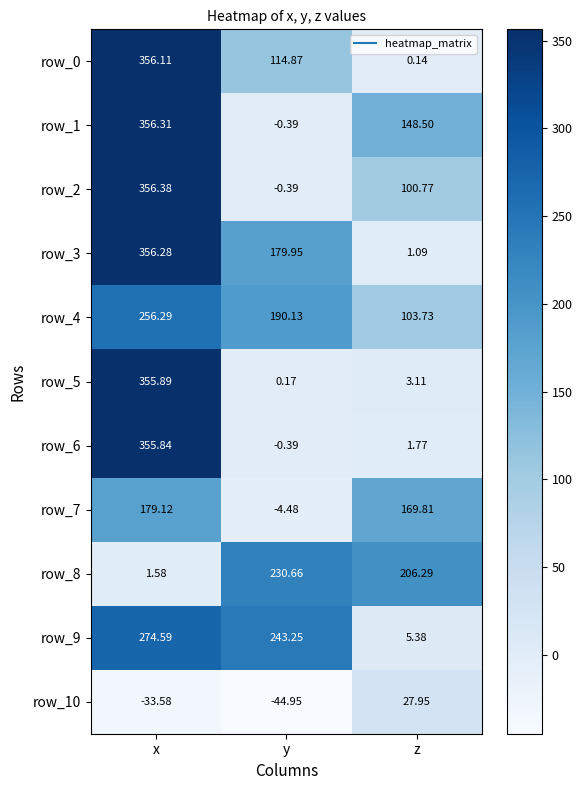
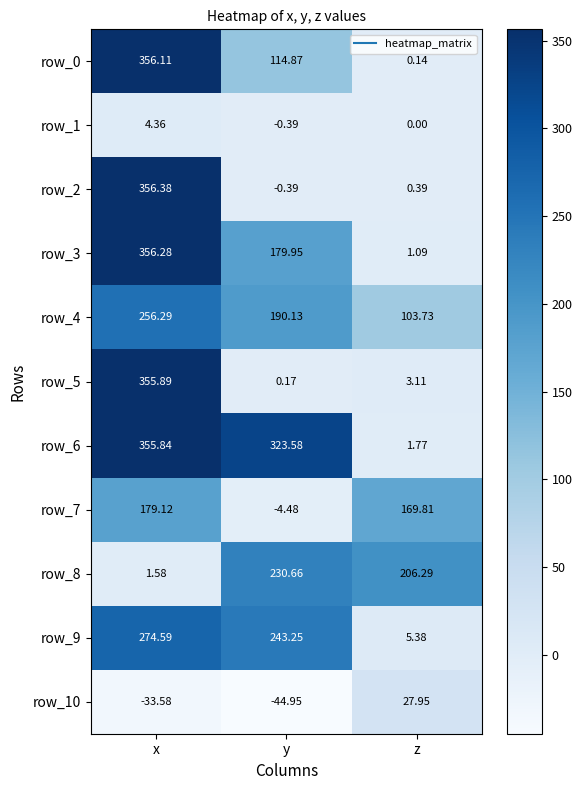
  {
    "row_0": {
      "x": 356.11,
      "y": 114.87,
      "z": 0.14
    },
    "row_1": {
-     "x": 356.31,
+     "x": 4.36,
      "y": -0.39,
-     "z": 148.50
+     "z": 0.00
    },
    "row_2": {
      "x": 356.38,
      "y": -0.39,
-     "z": 100.77
+     "z": 0.39
    },
    "row_3": {
      "x": 356.28,
      "y": 179.95,
      "z": 1.09
    },
    "row_4": {
      "x": 256.29,
      "y": 190.13,
      "z": 103.73
    },
    "row_5": {
      "x": 355.89,
      "y": 0.17,
      "z": 3.11
    },
    "row_6": {
      "x": 355.84,
-     "y": -0.39,
+     "y": 323.58,
      "z": 1.77
    },
    "row_7": {
      "x": 179.12,
      "y": -4.48,
      "z": 169.81
    },
    "row_8": {
      "x": 1.58,
      "y": 230.66,
      "z": 206.29
    },
    "row_9": {
      "x": 274.59,
      "y": 243.25,
      "z": 5.38
    },
    "row_10": {
      "x": -33.58,
      "y": -44.95,
      "z": 27.95
    }
  }
